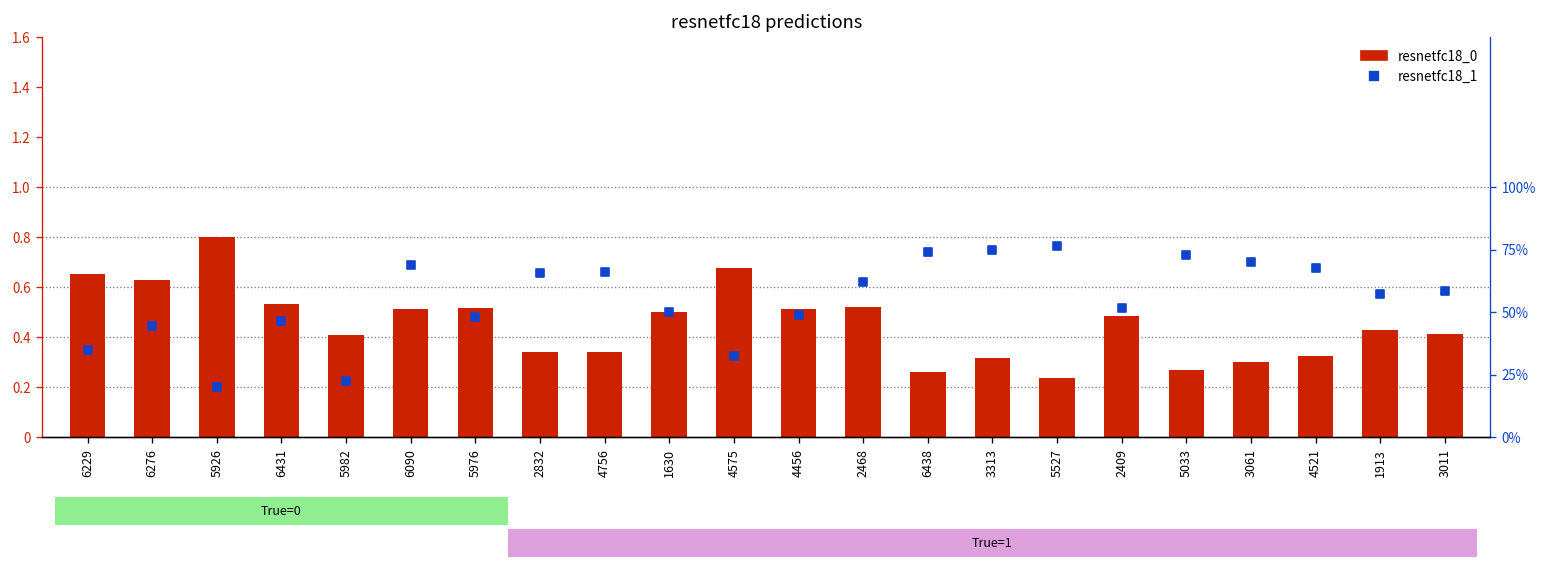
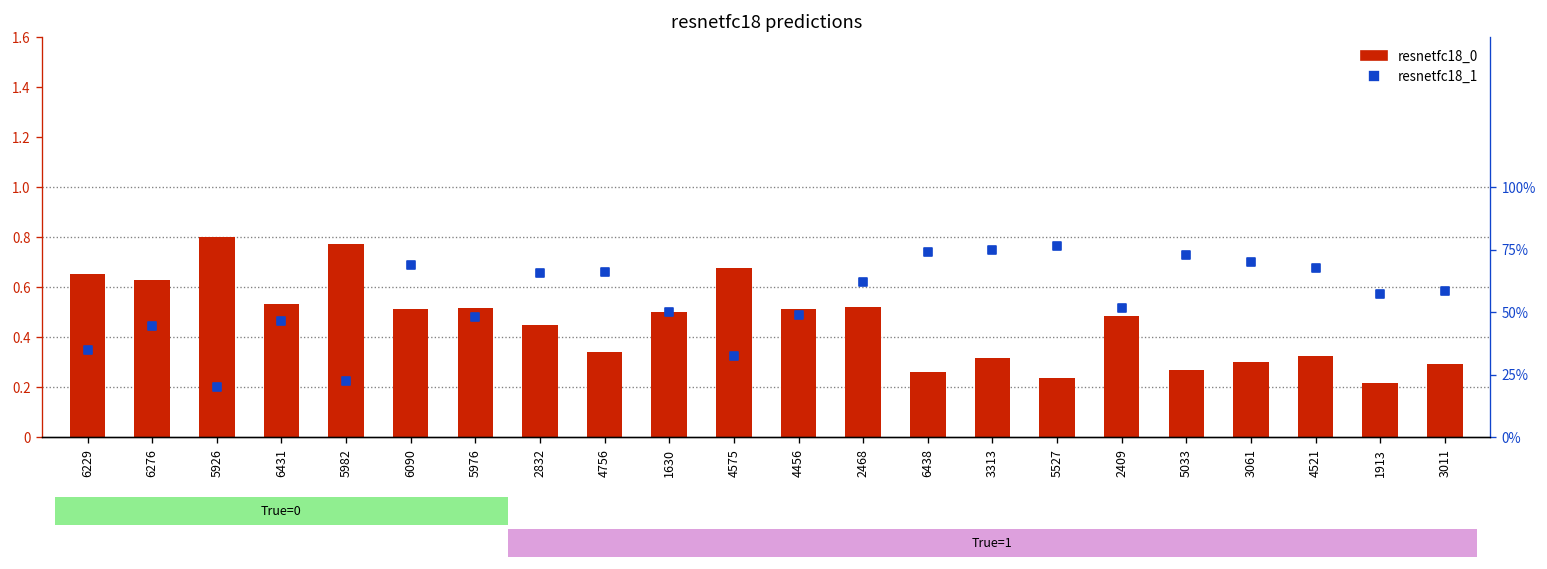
  {
    "resnetfc18_0": {
      "6229": 0.65,
      "6276": 0.63,
      "5926": 0.80,
      "6431": 0.53,
-     "5982": 0.41,
+     "5982": 0.77,
      "6090": 0.51,
      "5976": 0.52,
-     "2832": 0.34,
+     "2832": 0.45,
      "4756": 0.34,
      "1630": 0.50,
      "4575": 0.68,
      "4456": 0.51,
      "2468": 0.52,
      "6438": 0.26,
      "3313": 0.32,
      "5527": 0.24,
      "2409": 0.48,
      "5033": 0.27,
      "3061": 0.30,
      "4521": 0.33,
-     "1913": 0.43,
-     "3011": 0.41
+     "1913": 0.21,
+     "3011": 0.29
    }
  }
